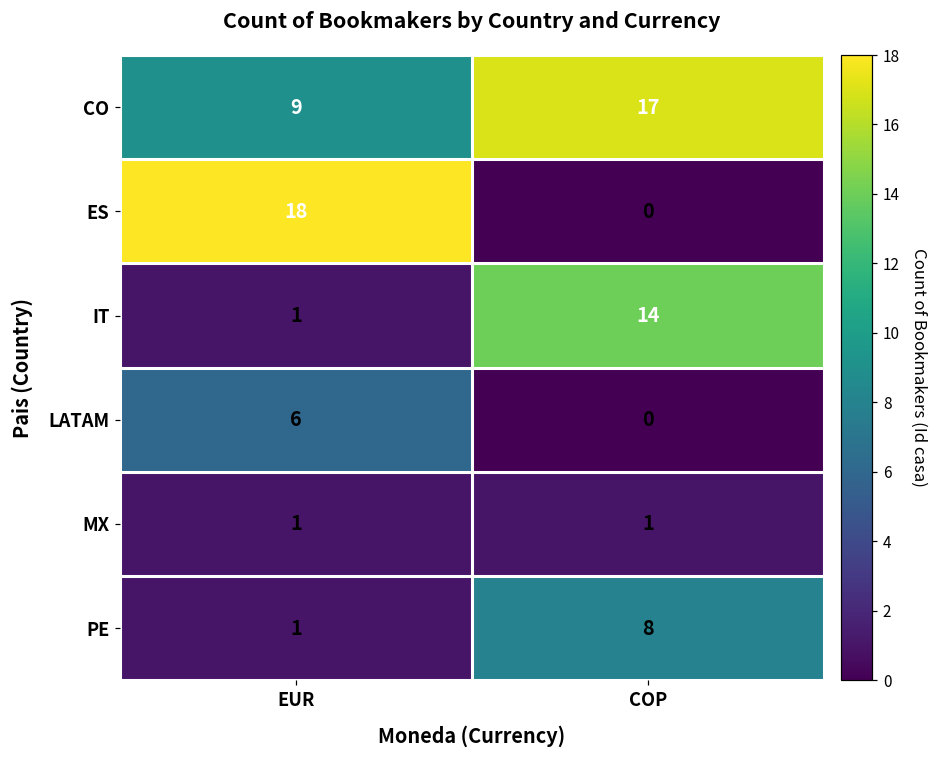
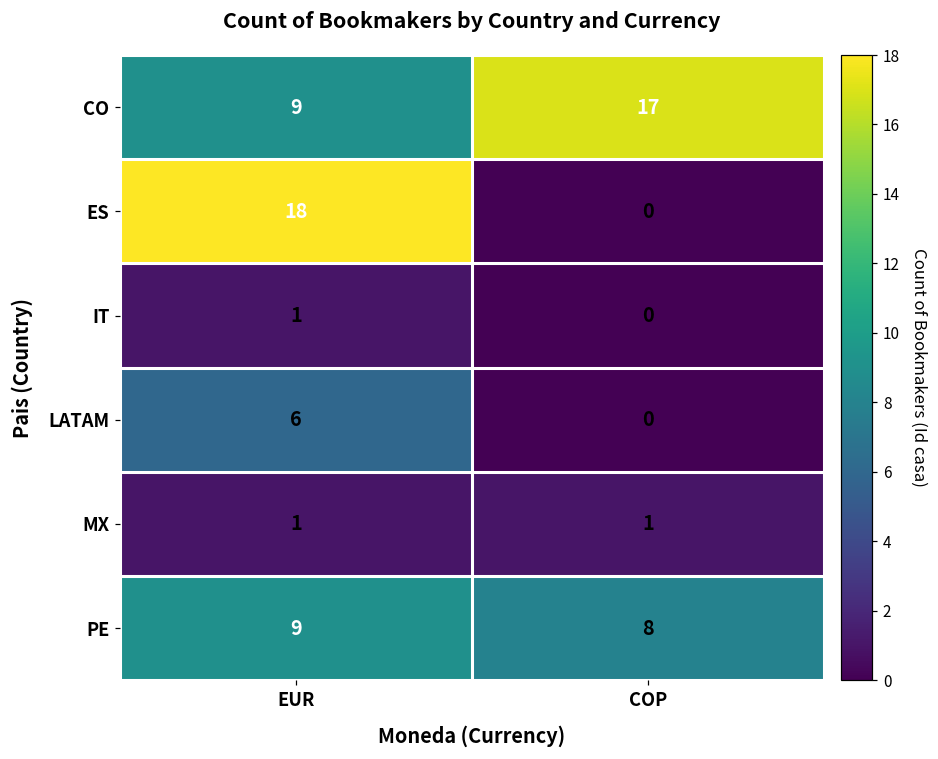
  {
    "CO": {
      "EUR": 9,
      "COP": 17
    },
    "ES": {
      "EUR": 18,
      "COP": 0
    },
    "IT": {
      "EUR": 1,
-     "COP": 14
+     "COP": 0
    },
    "LATAM": {
      "EUR": 6,
      "COP": 0
    },
    "MX": {
      "EUR": 1,
      "COP": 1
    },
    "PE": {
-     "EUR": 1,
+     "EUR": 9,
      "COP": 8
    }
  }
